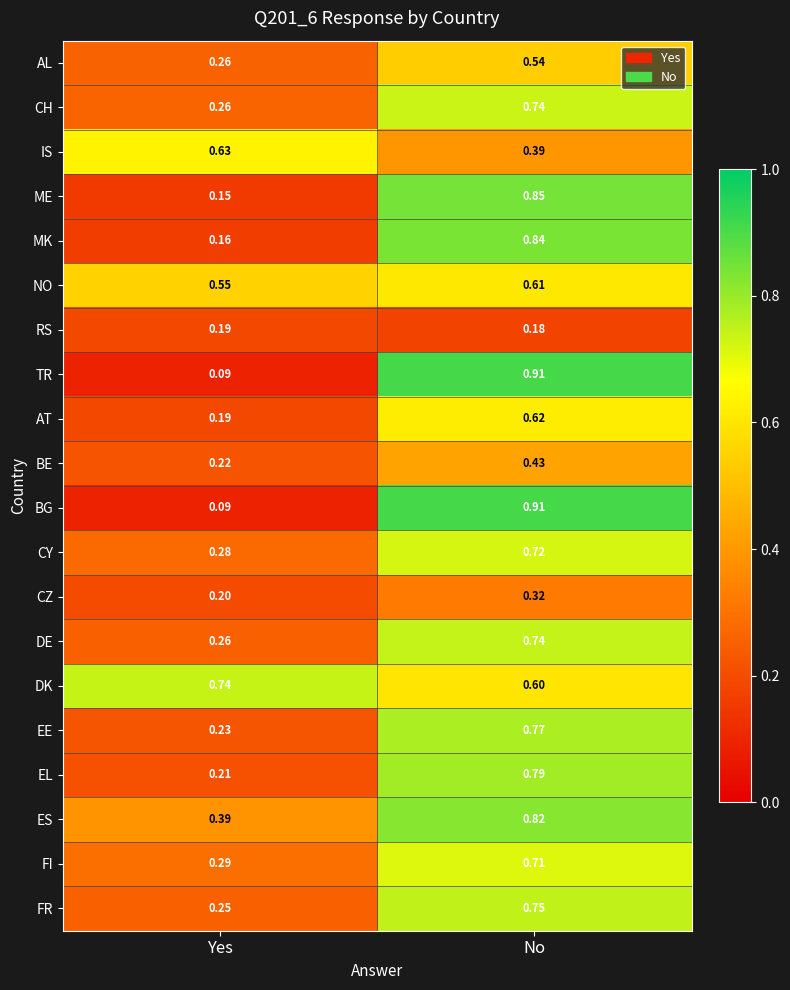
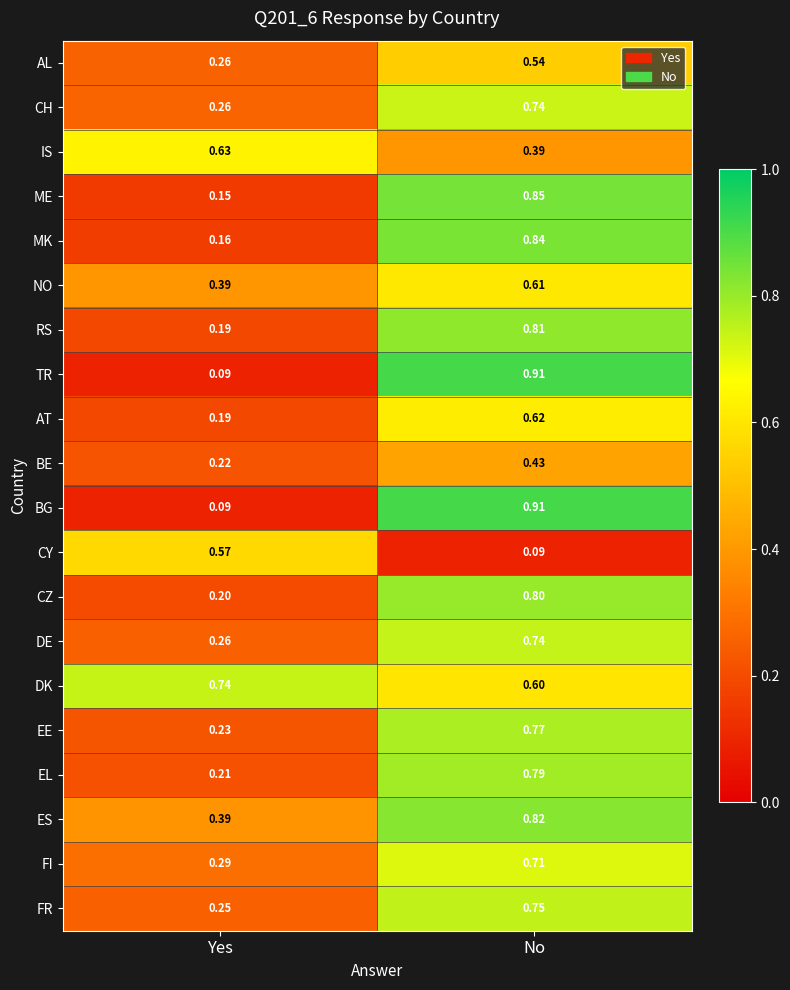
  {
    "AL": {
      "Yes": 0.26,
      "No": 0.54
    },
    "CH": {
      "Yes": 0.26,
      "No": 0.74
    },
    "IS": {
      "Yes": 0.63,
      "No": 0.39
    },
    "ME": {
      "Yes": 0.15,
      "No": 0.85
    },
    "MK": {
      "Yes": 0.16,
      "No": 0.84
    },
    "NO": {
-     "Yes": 0.55,
+     "Yes": 0.39,
      "No": 0.61
    },
    "RS": {
      "Yes": 0.19,
-     "No": 0.18
+     "No": 0.81
    },
    "TR": {
      "Yes": 0.09,
      "No": 0.91
    },
    "AT": {
      "Yes": 0.19,
      "No": 0.62
    },
    "BE": {
      "Yes": 0.22,
      "No": 0.43
    },
    "BG": {
      "Yes": 0.09,
      "No": 0.91
    },
    "CY": {
-     "Yes": 0.28,
-     "No": 0.72
+     "Yes": 0.57,
+     "No": 0.09
    },
    "CZ": {
      "Yes": 0.20,
-     "No": 0.32
+     "No": 0.80
    },
    "DE": {
      "Yes": 0.26,
      "No": 0.74
    },
    "DK": {
      "Yes": 0.74,
      "No": 0.60
    },
    "EE": {
      "Yes": 0.23,
      "No": 0.77
    },
    "EL": {
      "Yes": 0.21,
      "No": 0.79
    },
    "ES": {
      "Yes": 0.39,
      "No": 0.82
    },
    "FI": {
      "Yes": 0.29,
      "No": 0.71
    },
    "FR": {
      "Yes": 0.25,
      "No": 0.75
    }
  }
